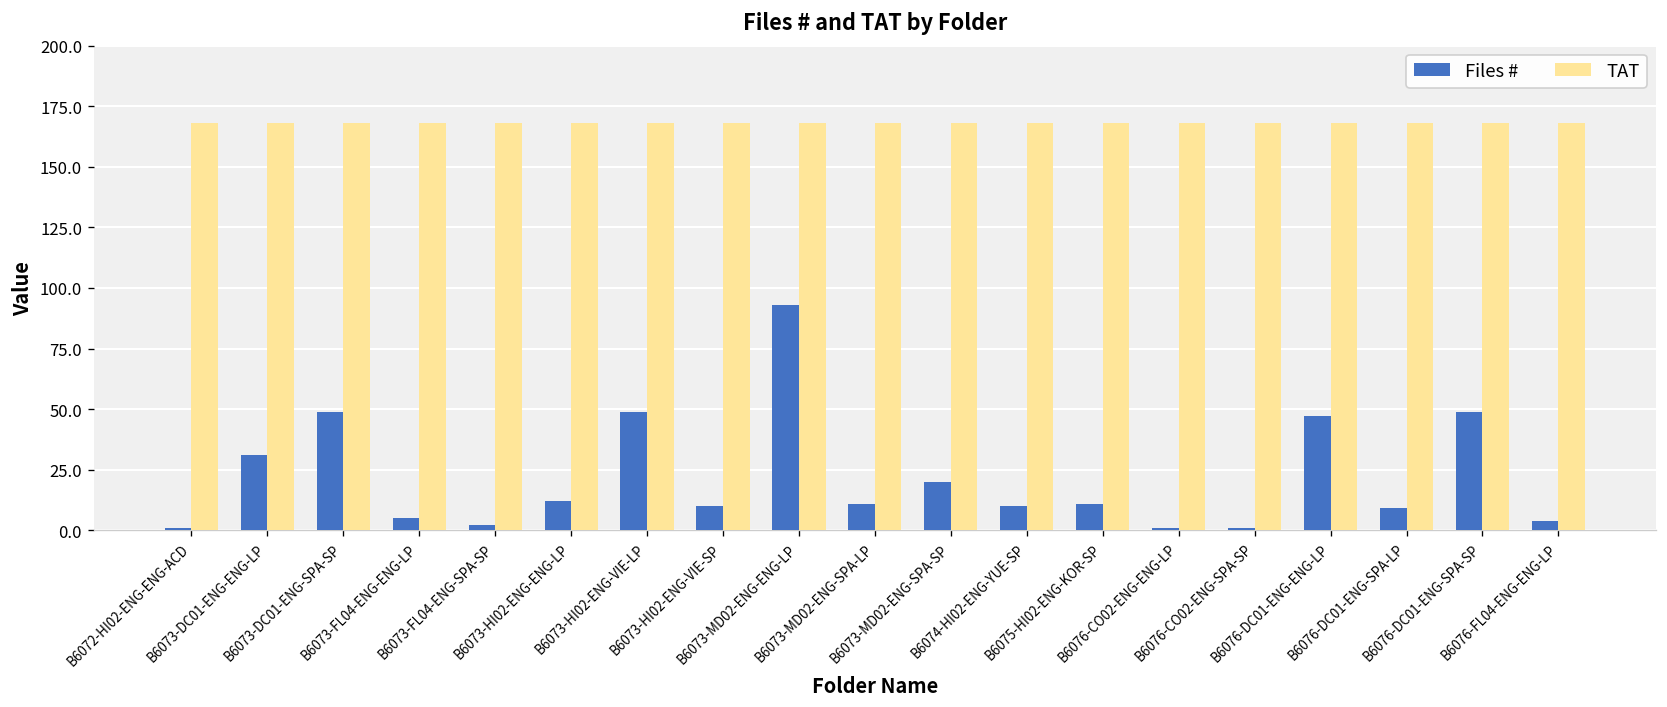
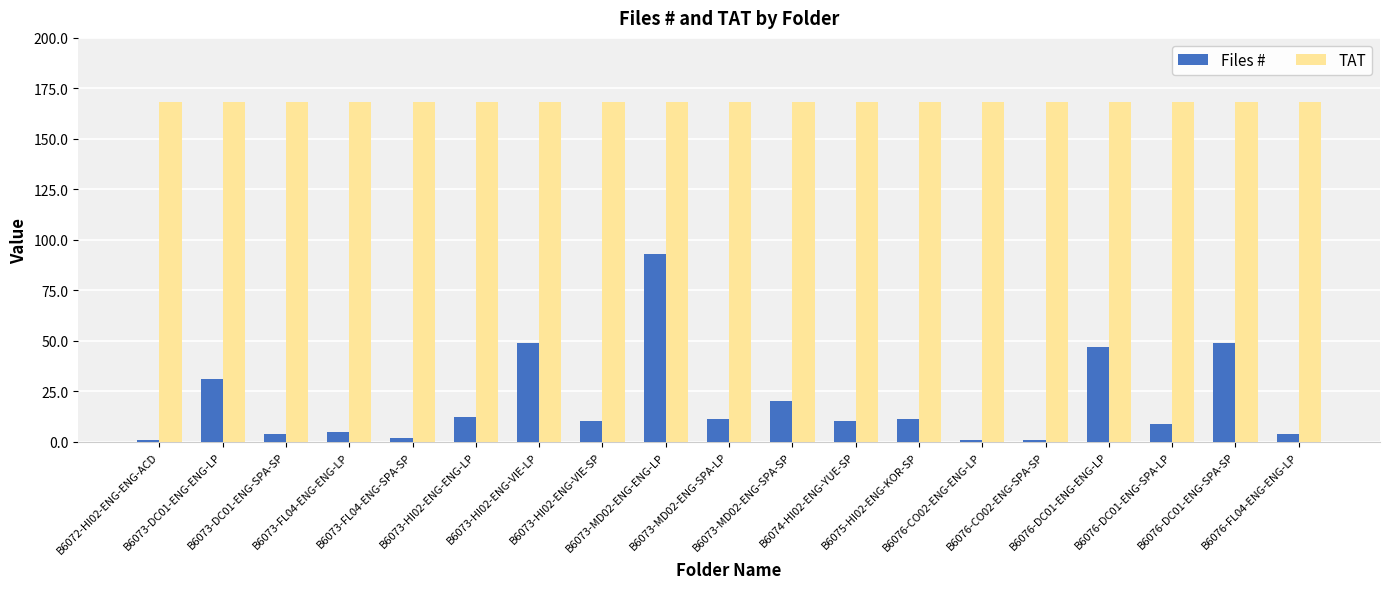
  {
    "Files #": {
      "B6073-DC01-ENG-ENG-LP": 31,
-     "B6073-DC01-ENG-SPA-SP": 49,
+     "B6073-DC01-ENG-SPA-SP": 4,
      "B6073-FL04-ENG-ENG-LP": 5,
      "B6073-FL04-ENG-SPA-SP": 2,
      "B6073-HI02-ENG-ENG-LP": 12,
      "B6073-HI02-ENG-VIE-LP": 49,
      "B6073-HI02-ENG-VIE-SP": 10,
      "B6073-MD02-ENG-ENG-LP": 93,
      "B6073-MD02-ENG-SPA-LP": 11,
      "B6073-MD02-ENG-SPA-SP": 20,
      "B6074-HI02-ENG-YUE-SP": 10,
      "B6075-HI02-ENG-KOR-SP": 11,
      "B6076-DC01-ENG-ENG-LP": 47,
      "B6076-DC01-ENG-SPA-LP": 9,
      "B6076-DC01-ENG-SPA-SP": 49,
      "B6076-FL04-ENG-ENG-LP": 4
    },
    "TAT": {
      "B6072-HI02-ENG-ENG-ACD": 168,
      "B6073-DC01-ENG-ENG-LP": 168,
      "B6073-DC01-ENG-SPA-SP": 168,
      "B6073-FL04-ENG-ENG-LP": 168,
      "B6073-FL04-ENG-SPA-SP": 168,
      "B6073-HI02-ENG-ENG-LP": 168,
      "B6073-HI02-ENG-VIE-LP": 168,
      "B6073-HI02-ENG-VIE-SP": 168,
      "B6073-MD02-ENG-ENG-LP": 168,
      "B6073-MD02-ENG-SPA-LP": 168,
      "B6073-MD02-ENG-SPA-SP": 168,
      "B6074-HI02-ENG-YUE-SP": 168,
      "B6075-HI02-ENG-KOR-SP": 168,
      "B6076-CO02-ENG-ENG-LP": 168,
      "B6076-CO02-ENG-SPA-SP": 168,
      "B6076-DC01-ENG-ENG-LP": 168,
      "B6076-DC01-ENG-SPA-LP": 168,
      "B6076-DC01-ENG-SPA-SP": 168,
      "B6076-FL04-ENG-ENG-LP": 168
    }
  }
